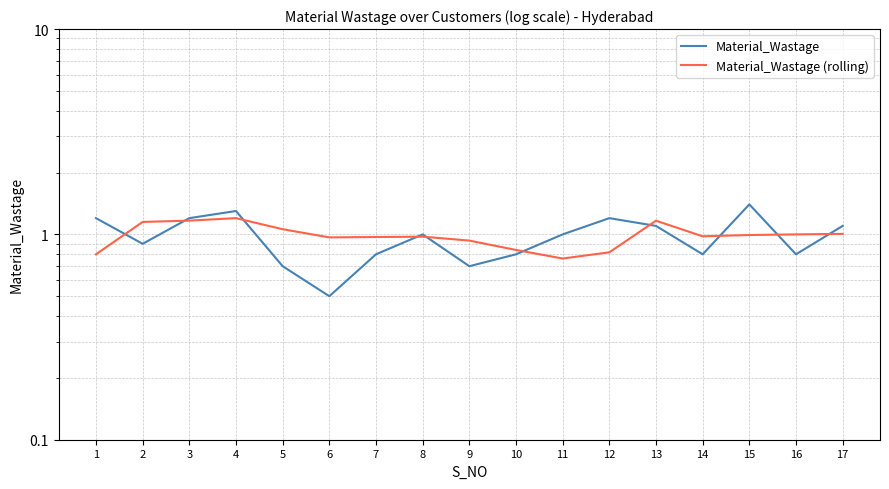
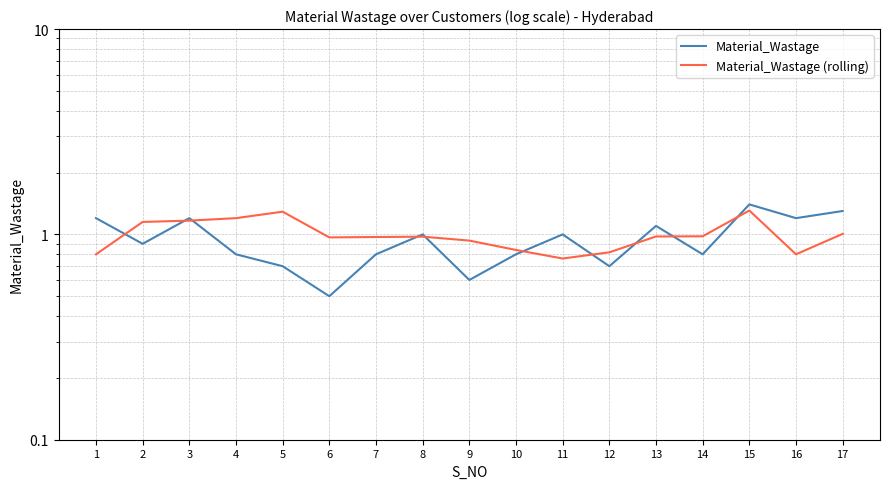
  {
    "Material_Wastage": {
      "1": 1.2,
      "2": 0.9,
-     "4": 1.3,
+     "4": 0.8,
      "5": 0.7,
      "6": 0.5,
      "7": 0.8,
-     "9": 0.7,
+     "9": 0.6,
      "10": 0.8,
      "11": 1.0,
-     "12": 1.2,
+     "12": 0.7,
      "13": 1.1,
      "14": 0.8,
      "15": 1.4,
-     "16": 0.8,
-     "17": 1.1
+     "16": 1.2,
+     "17": 1.3
    },
    "Material_Wastage (rolling)": {
      "1": 0.8,
      "2": 1.2,
      "4": 1.2,
-     "5": 1.1,
+     "5": 1.3,
      "6": 1.0,
      "7": 1.0,
      "9": 0.9,
      "10": 0.84,
      "11": 0.76,
      "12": 0.8,
-     "13": 1.2,
+     "13": 1.0,
      "14": 1.0,
-     "15": 1.0,
-     "16": 1.0,
+     "15": 1.3,
+     "16": 0.8,
      "17": 1.0
    }
  }
